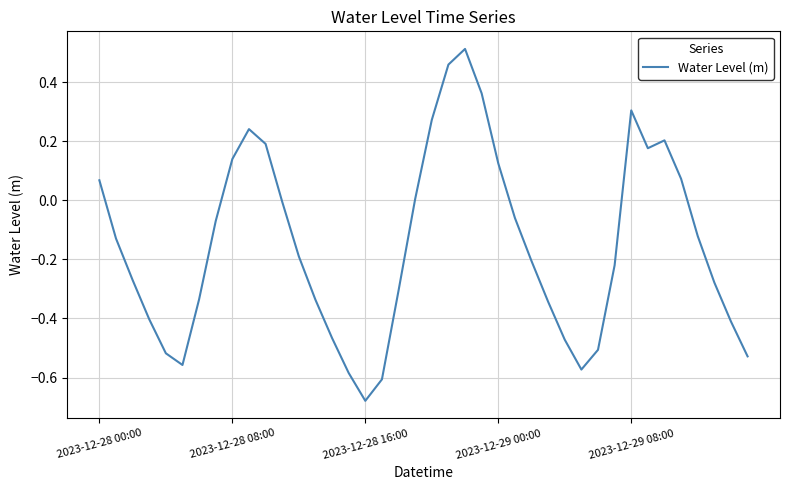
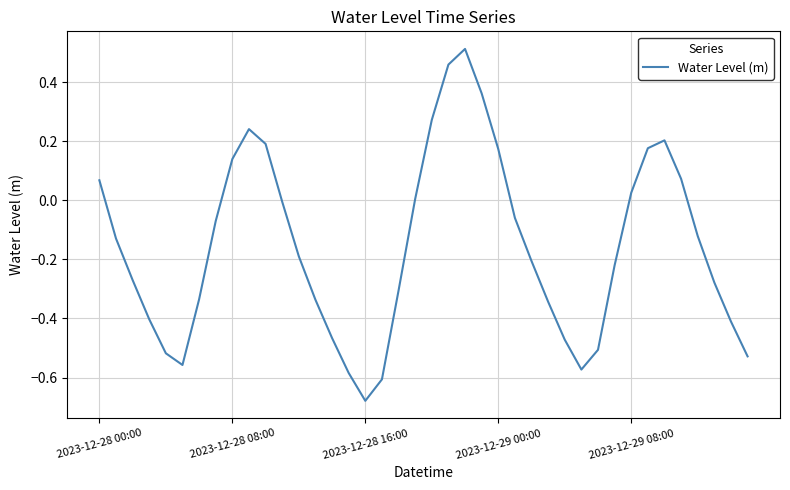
  {
    "2023-12-28 00:00": 0.07,
    "2023-12-28 08:00": 0.14,
    "2023-12-28 16:00": -0.68,
-   "2023-12-29 00:00": 0.13,
-   "2023-12-29 08:00": 0.30
+   "2023-12-29 00:00": 0.17,
+   "2023-12-29 08:00": 0.03
  }
